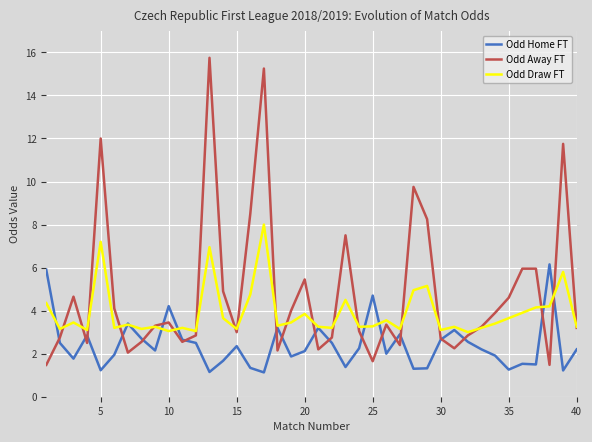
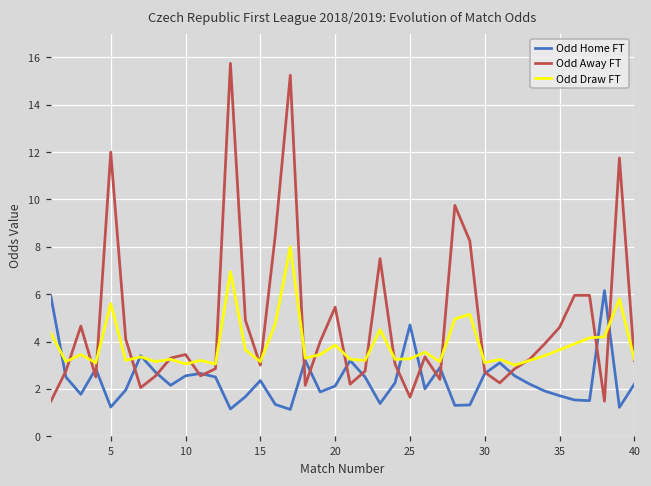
  {
    "Odd Home FT": {
      "5": 1.2,
-     "10": 4.2,
+     "10": 2.6,
      "15": 2.4,
      "20": 2.1,
      "25": 4.7,
-     "35": 1.3,
+     "35": 1.7,
      "40": 2.2
    },
    "Odd Away FT": {
      "5": 12.0,
      "10": 3.5,
      "15": 3.0,
      "20": 5.5,
      "25": 1.7,
      "35": 4.6
    },
    "Odd Draw FT": {
-     "5": 7.2,
+     "5": 5.6,
      "10": 3.1,
      "15": 3.2,
      "20": 3.9,
      "25": 3.3,
      "30": 3.1,
      "35": 3.7
    }
  }
